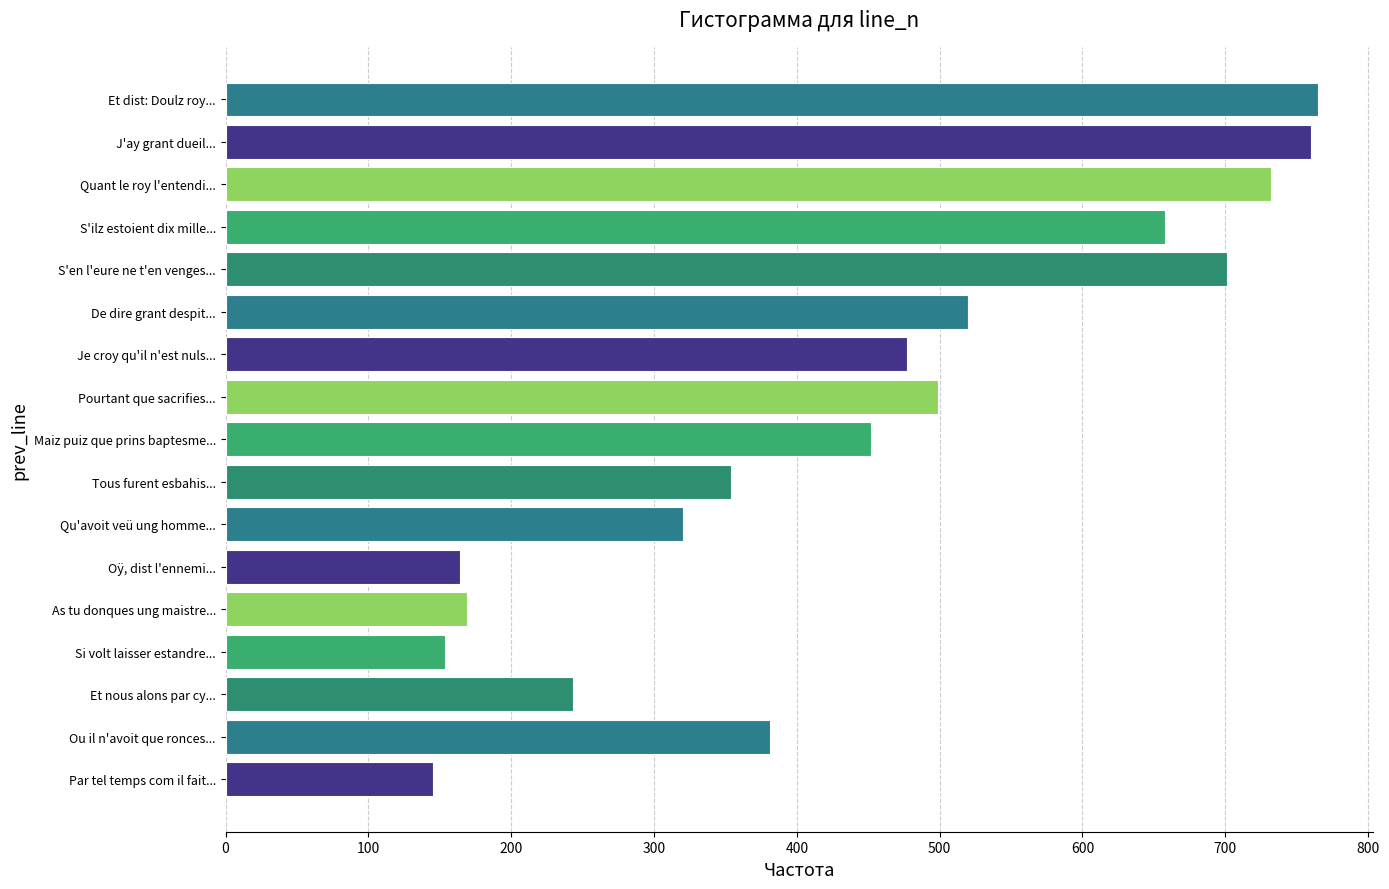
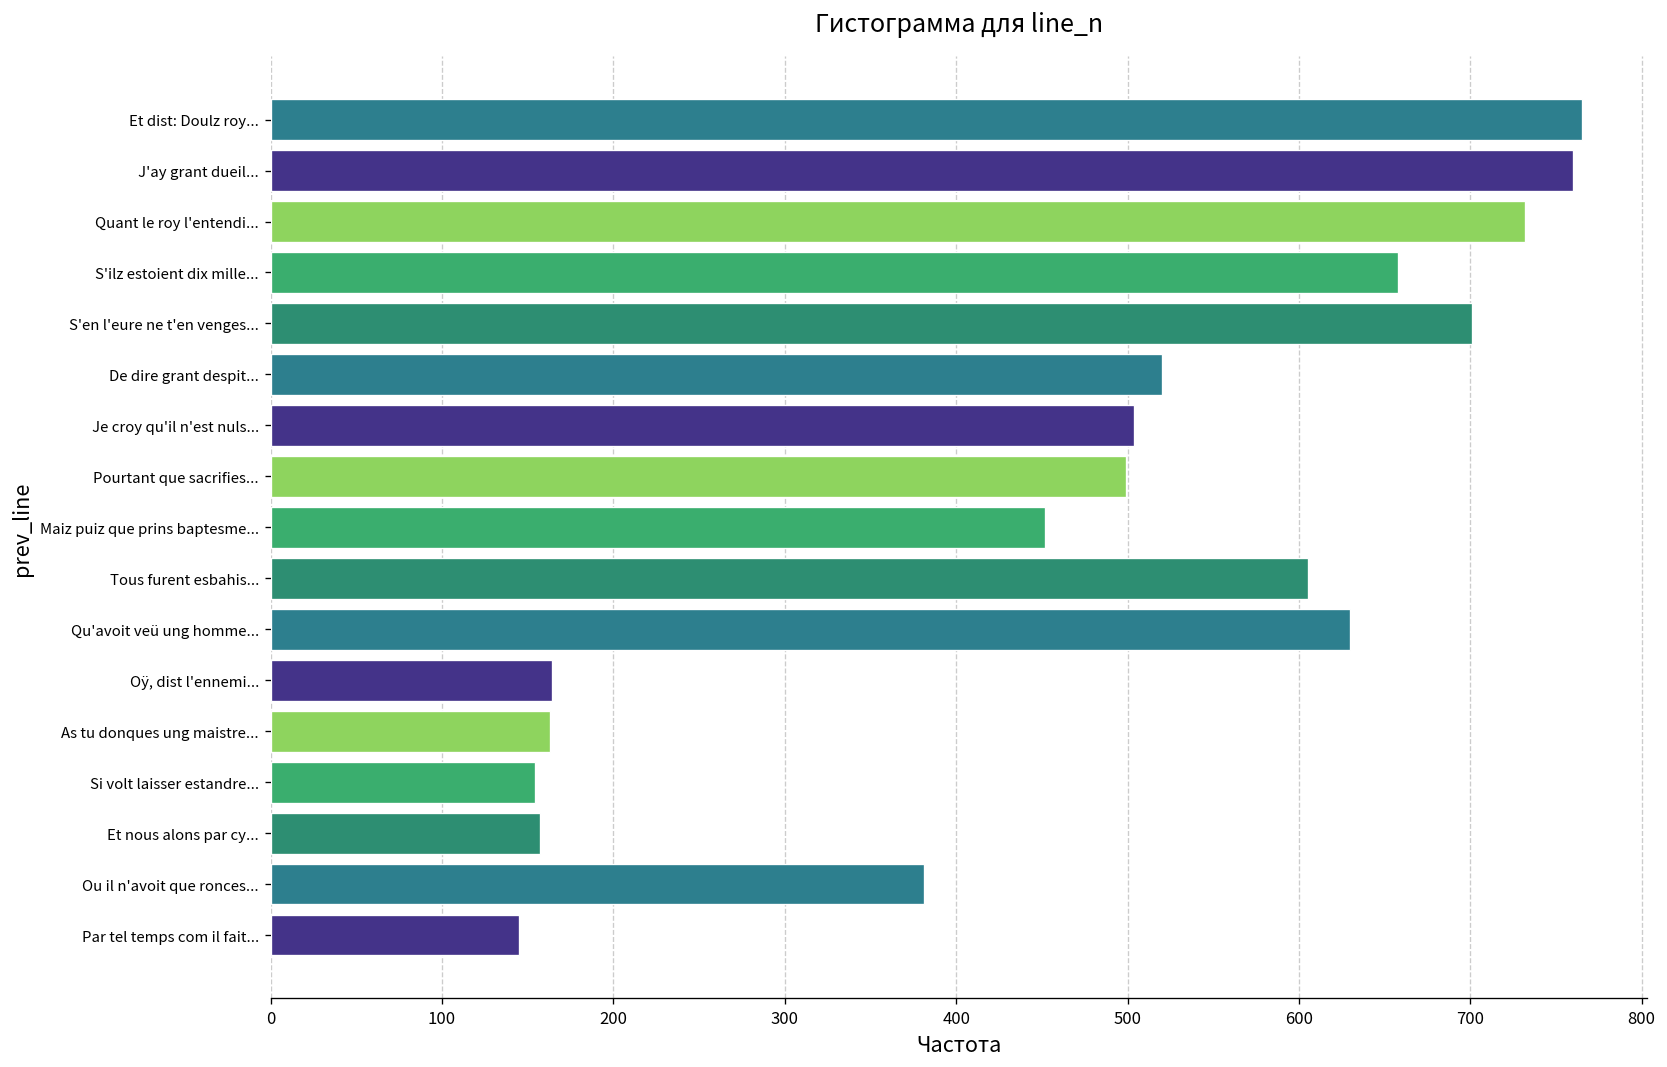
  {
    "Et dist: Doulz roy...": 765,
    "J'ay grant dueil...": 760,
    "Quant le roy l'entendi...": 732,
    "S'ilz estoient dix mille...": 658,
    "S'en l'eure ne t'en venges...": 701,
    "De dire grant despit...": 520,
-   "Je croy qu'il n'est nuls...": 477,
+   "Je croy qu'il n'est nuls...": 504,
    "Pourtant que sacrifies...": 499,
    "Maiz puiz que prins baptesme...": 452,
-   "Tous furent esbahis...": 354,
-   "Qu'avoit veü ung homme...": 320,
+   "Tous furent esbahis...": 605,
+   "Qu'avoit veü ung homme...": 630,
    "Oÿ, dist l'ennemi...": 164,
-   "As tu donques ung maistre...": 169,
+   "As tu donques ung maistre...": 163,
    "Si volt laisser estandre...": 154,
-   "Et nous alons par cy...": 243,
+   "Et nous alons par cy...": 157,
    "Ou il n'avoit que ronces...": 381,
    "Par tel temps com il fait...": 145
  }
